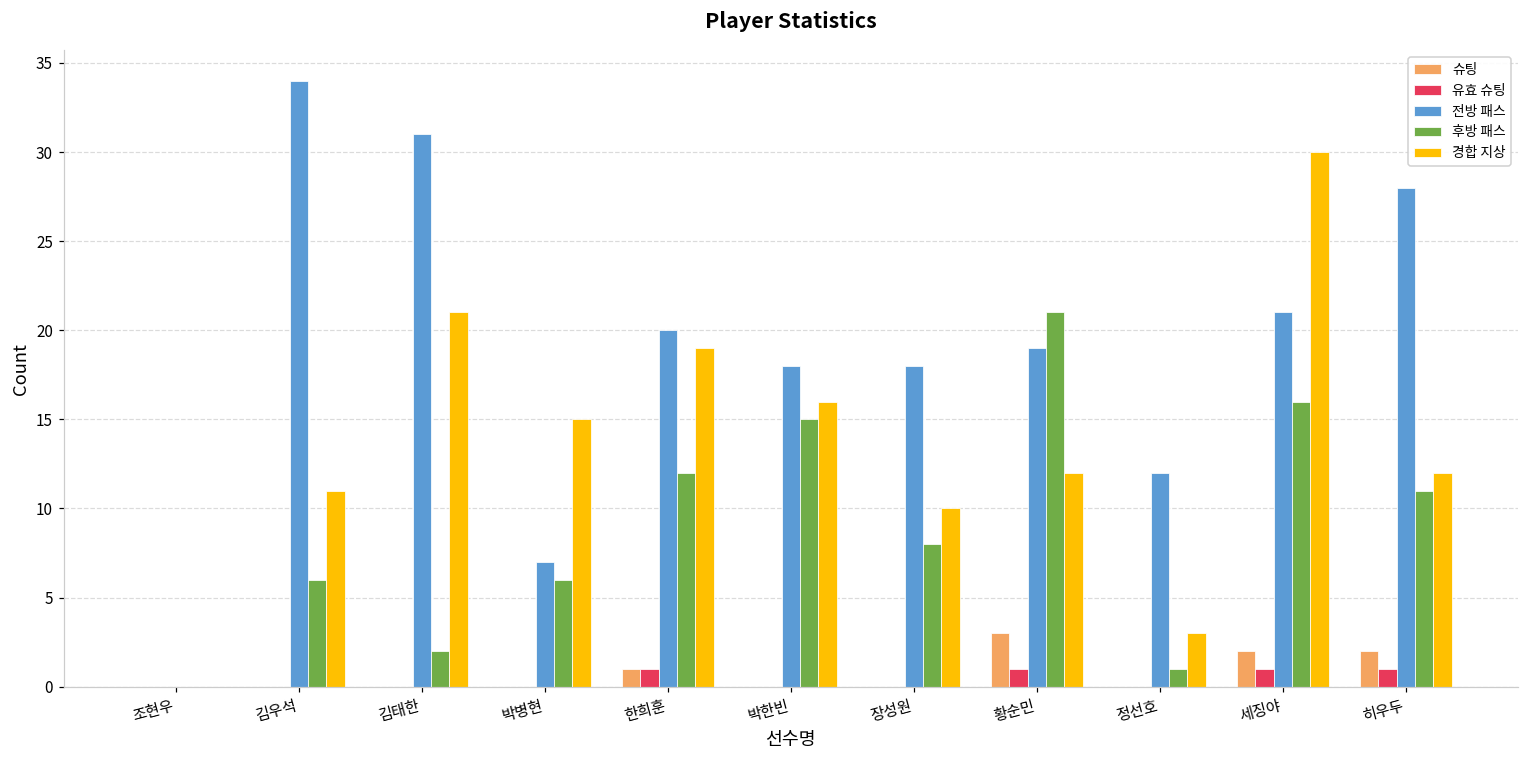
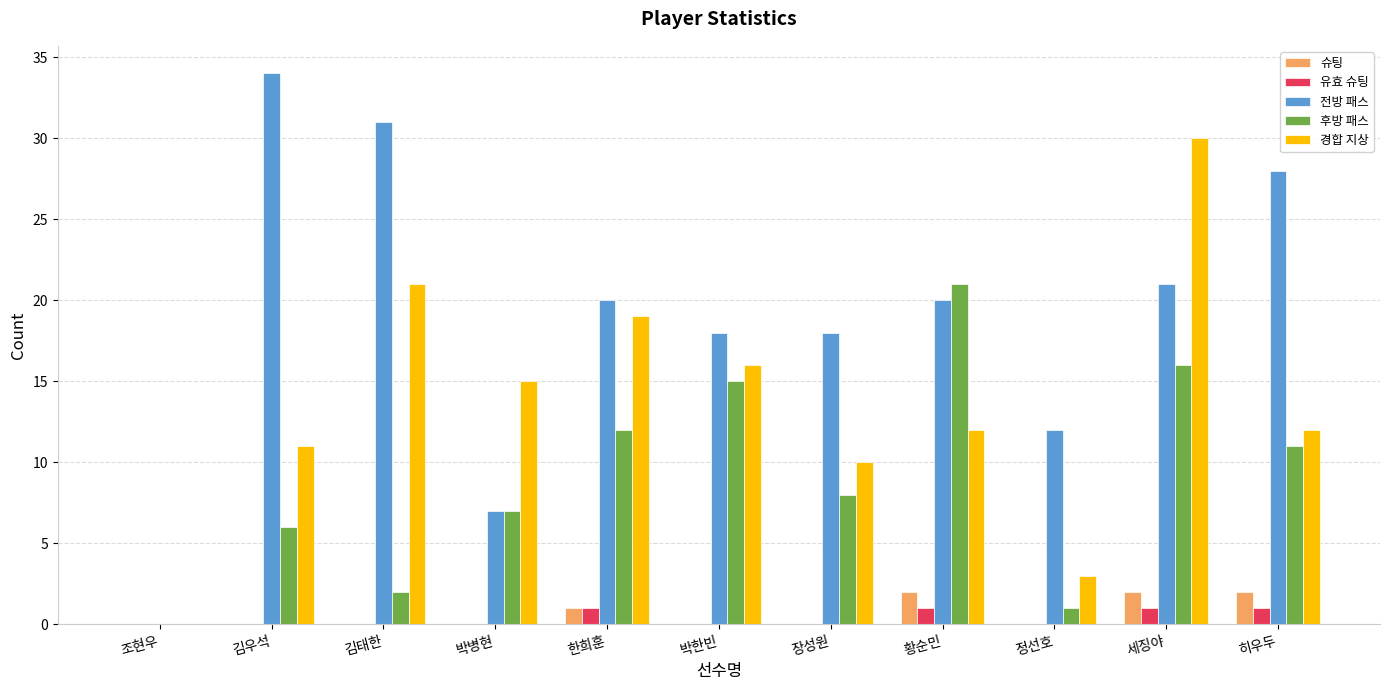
  {
    "슈팅": {
      "조현우": 0,
      "김우석": 0,
      "김태한": 0,
      "박병현": 0,
      "한희훈": 1,
      "박한빈": 0,
      "장성원": 0,
-     "황순민": 3,
+     "황순민": 2,
      "정선호": 0,
      "세징야": 2,
      "히우두": 2
    },
    "유효 슈팅": {
      "조현우": 0,
      "김우석": 0,
      "김태한": 0,
      "박병현": 0,
      "한희훈": 1,
      "박한빈": 0,
      "장성원": 0,
      "황순민": 1,
      "정선호": 0,
      "세징야": 1,
      "히우두": 1
    },
    "전방 패스": {
      "조현우": 0,
      "김우석": 34,
      "김태한": 31,
      "박병현": 7,
      "한희훈": 20,
      "박한빈": 18,
      "장성원": 18,
-     "황순민": 19,
+     "황순민": 20,
      "정선호": 12,
      "세징야": 21,
      "히우두": 28
    },
    "후방 패스": {
      "조현우": 0,
      "김우석": 6,
      "김태한": 2,
-     "박병현": 6,
+     "박병현": 7,
      "한희훈": 12,
      "박한빈": 15,
      "장성원": 8,
      "황순민": 21,
      "정선호": 1,
      "세징야": 16,
      "히우두": 11
    },
    "경합 지상": {
      "조현우": 0,
      "김우석": 11,
      "김태한": 21,
      "박병현": 15,
      "한희훈": 19,
      "박한빈": 16,
      "장성원": 10,
      "황순민": 12,
      "정선호": 3,
      "세징야": 30,
      "히우두": 12
    }
  }
